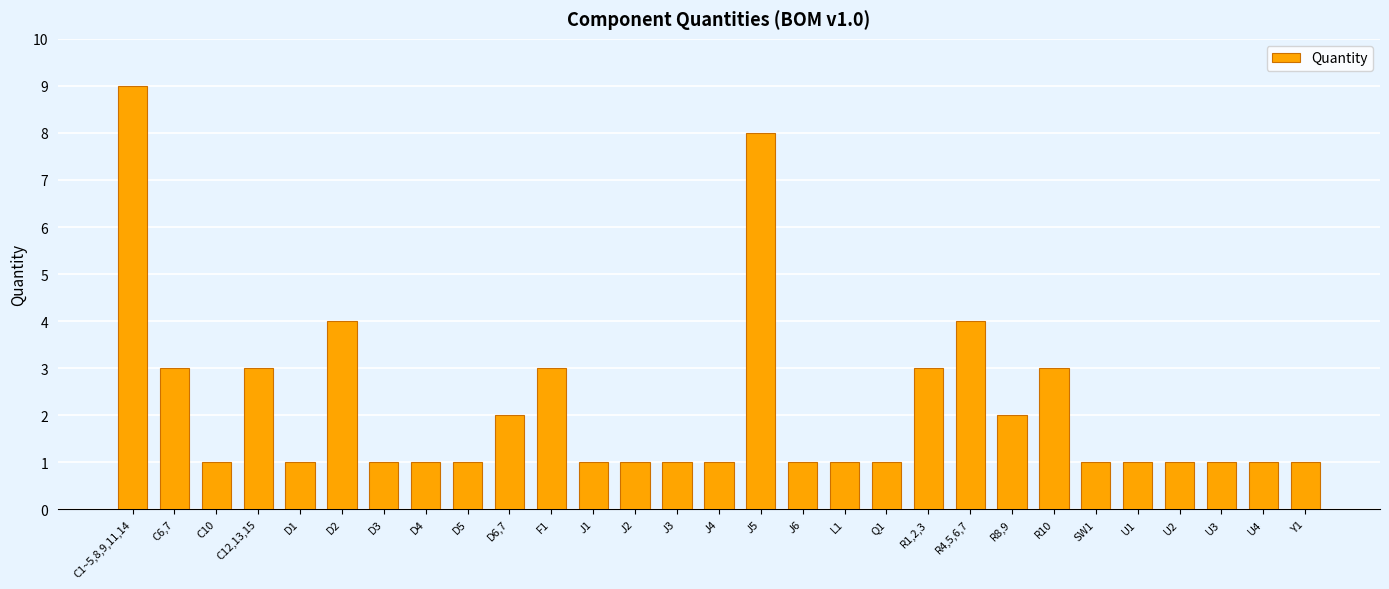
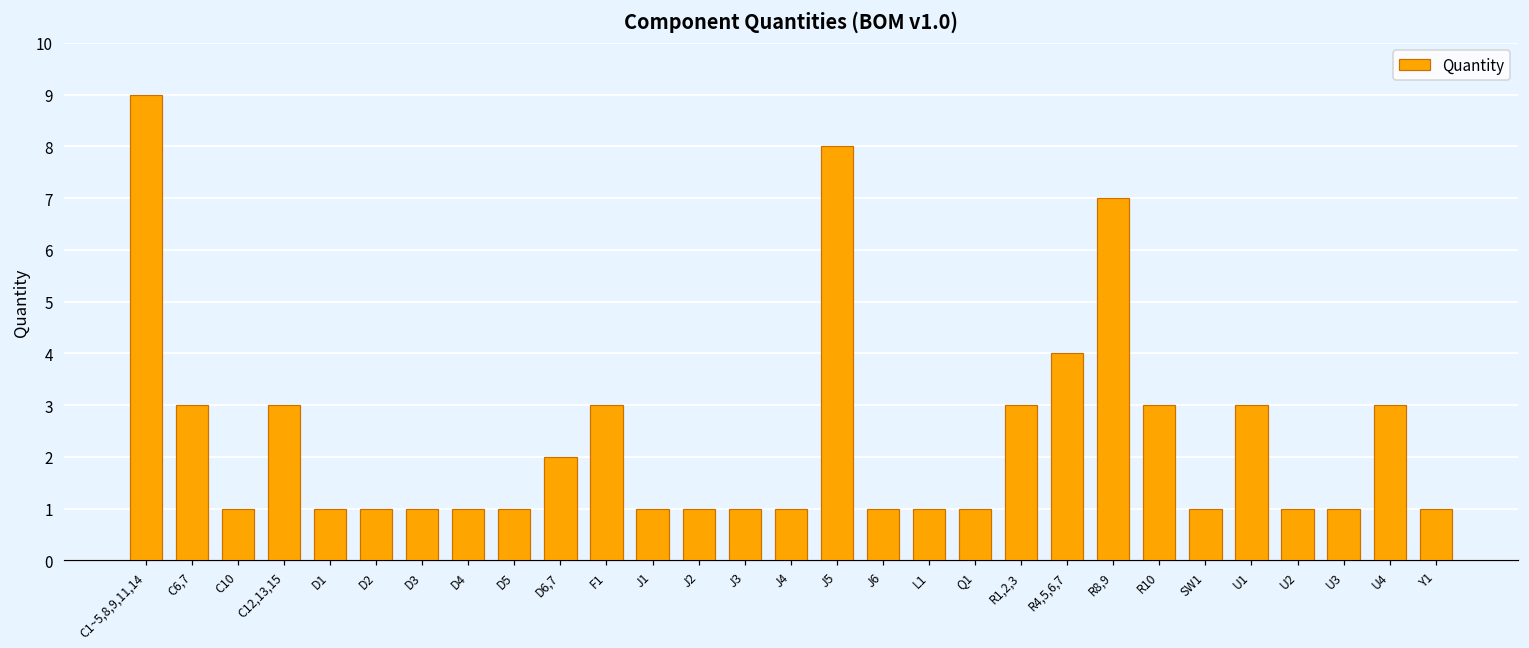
  {
    "C1~5,8,9,11,14": 9,
    "C6,7": 3,
    "C10": 1,
    "C12,13,15": 3,
    "D1": 1,
-   "D2": 4,
+   "D2": 1,
    "D3": 1,
    "D4": 1,
    "D5": 1,
    "D6,7": 2,
    "F1": 3,
    "J1": 1,
    "J2": 1,
    "J3": 1,
    "J4": 1,
    "J5": 8,
    "J6": 1,
    "L1": 1,
    "Q1": 1,
    "R1,2,3": 3,
    "R4,5,6,7": 4,
-   "R8,9": 2,
+   "R8,9": 7,
    "R10": 3,
    "SW1": 1,
-   "U1": 1,
+   "U1": 3,
    "U2": 1,
    "U3": 1,
-   "U4": 1,
+   "U4": 3,
    "Y1": 1
  }
